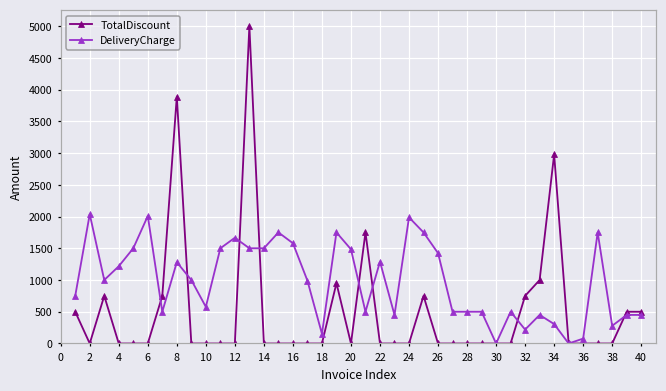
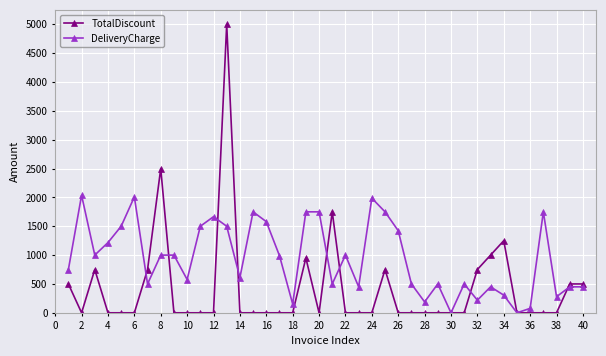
  {
    "TotalDiscount": {
      "2": 0,
      "4": 0,
      "6": 0,
-     "8": 3900,
+     "8": 2500,
      "10": 0,
      "12": 0,
      "14": 0,
      "16": 0,
      "18": 0,
      "20": 0,
      "22": 0,
      "24": 0,
      "26": 0,
      "28": 0,
      "32": 800,
-     "34": 3000,
+     "34": 1300,
      "36": 0,
      "38": 0,
      "40": 500
    },
    "DeliveryCharge": {
      "2": 2000,
      "4": 1200,
      "6": 2000,
-     "8": 1300,
+     "8": 1000,
      "10": 600,
      "12": 1700,
-     "14": 1500,
+     "14": 600,
      "16": 1600,
      "18": 200,
-     "20": 1500,
-     "22": 1300,
+     "20": 1800,
+     "22": 1000,
      "24": 2000,
      "26": 1400,
-     "28": 500,
+     "28": 200,
      "32": 200,
      "34": 300,
      "36": 100,
      "38": 300,
      "40": 500
    }
  }
